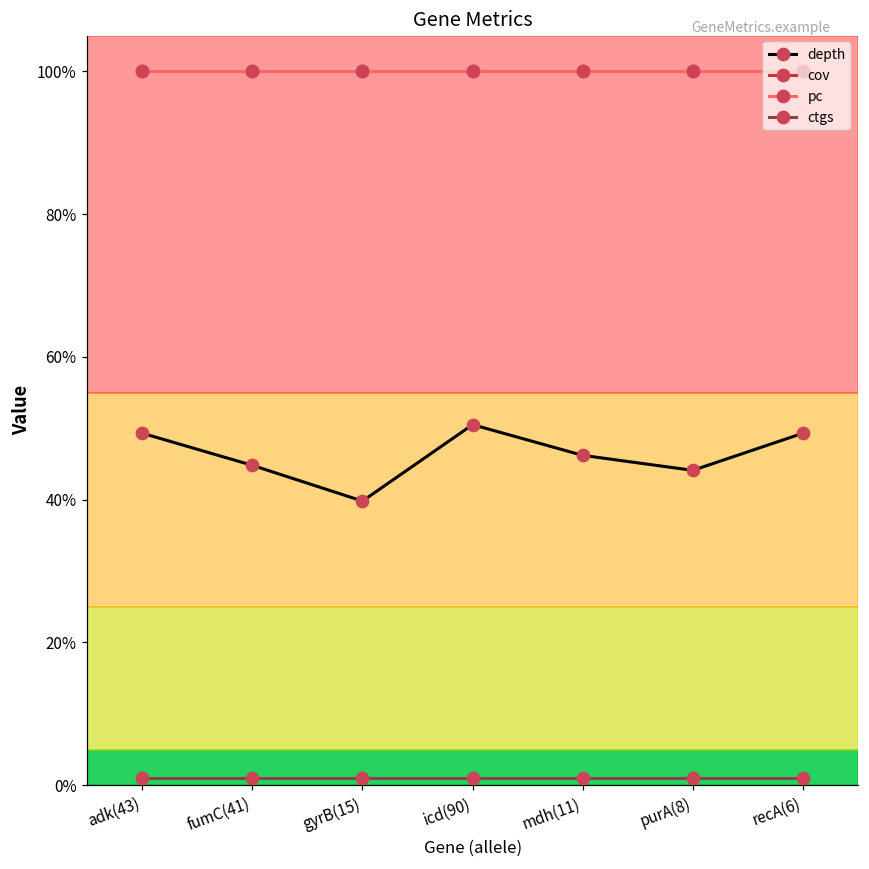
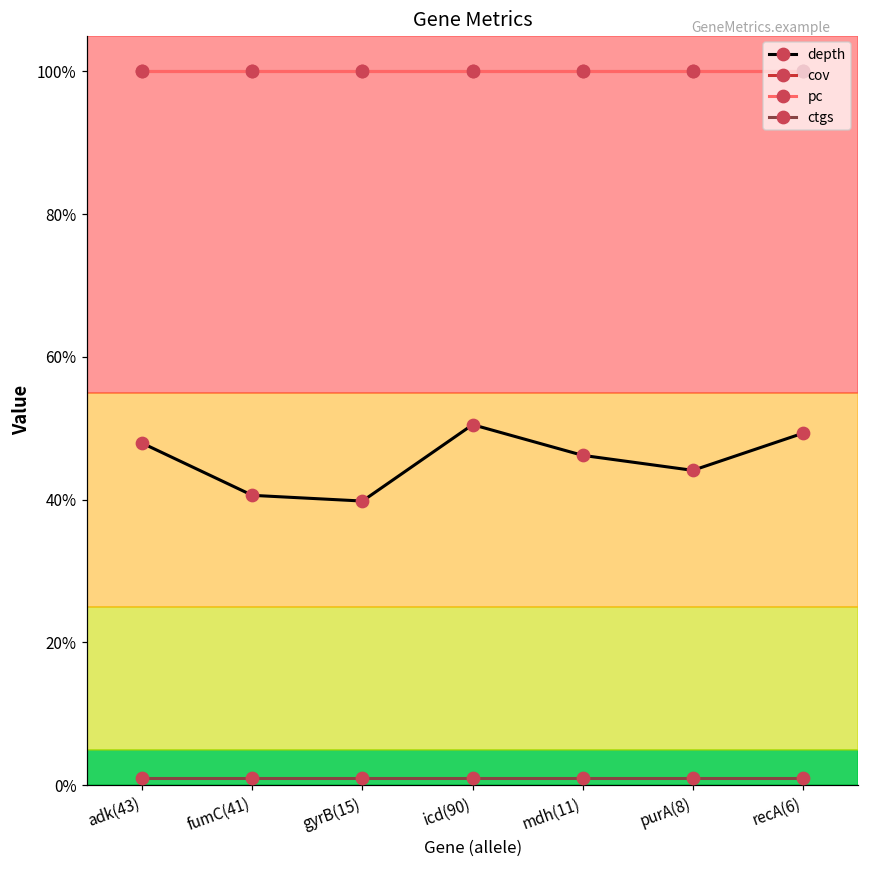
  {
    "depth": {
-     "adk(43)": "49%",
-     "fumC(41)": "45%",
+     "adk(43)": "48%",
+     "fumC(41)": "41%",
      "gyrB(15)": "40%",
      "icd(90)": "51%",
      "mdh(11)": "46%",
      "purA(8)": "44%",
      "recA(6)": "49%"
    },
    "pc": {
      "adk(43)": "100%",
      "fumC(41)": "100%",
      "gyrB(15)": "100%",
      "icd(90)": "100%",
      "mdh(11)": "100%",
      "purA(8)": "100%"
    },
    "ctgs": {
      "adk(43)": "1%",
      "fumC(41)": "1%",
      "gyrB(15)": "1%",
      "icd(90)": "1%",
      "mdh(11)": "1%",
      "purA(8)": "1%",
      "recA(6)": "1%"
    }
  }
